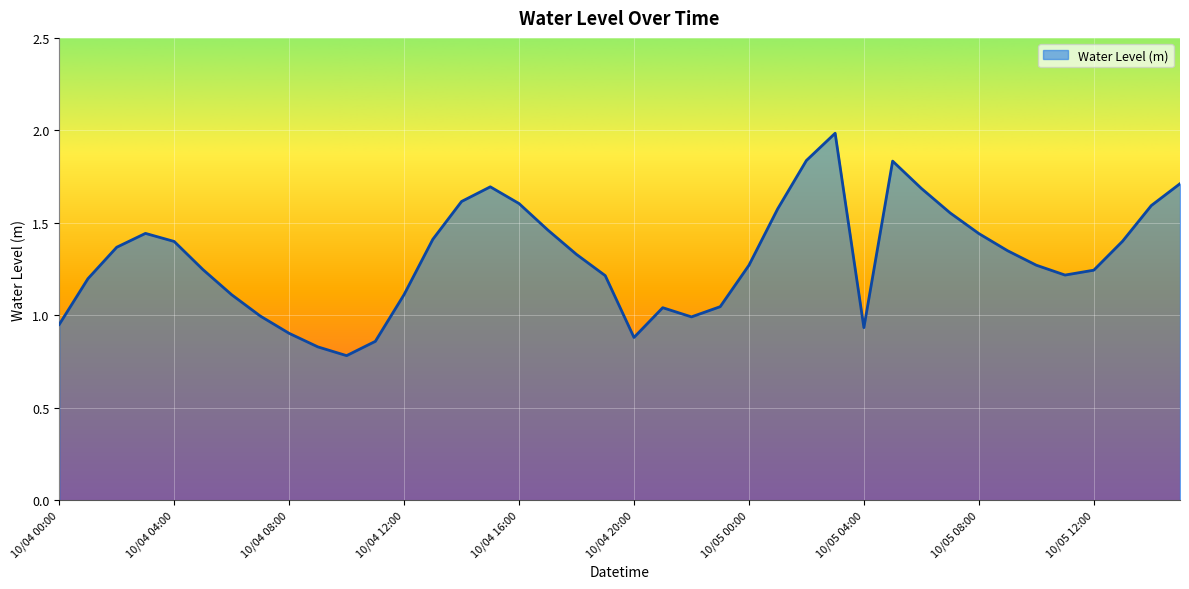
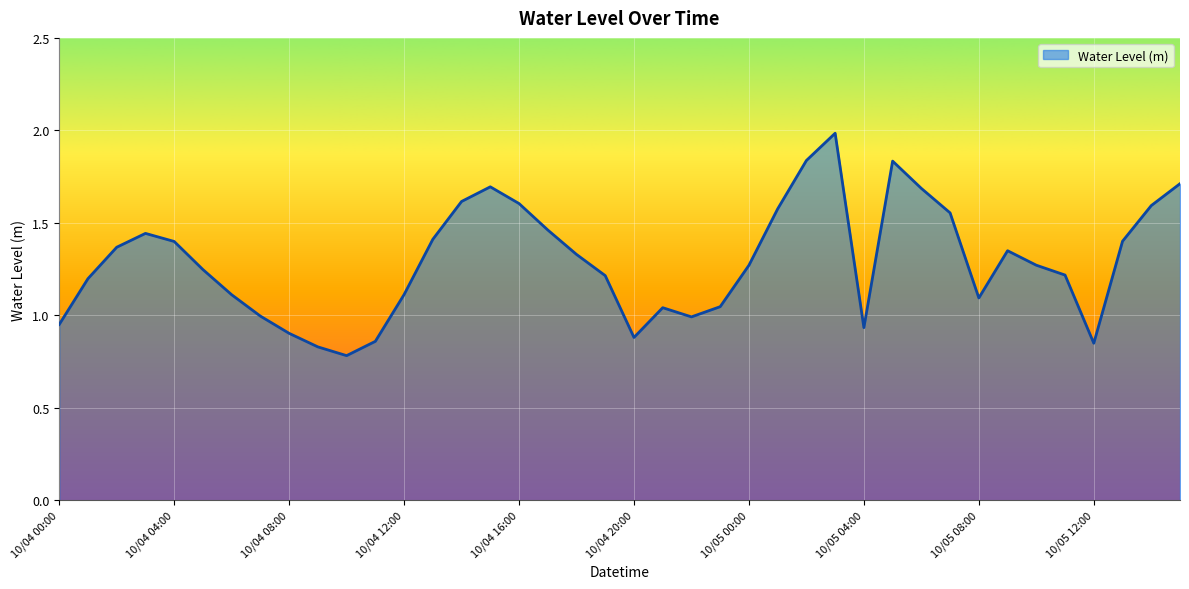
  {
    "10/04 00:00": 0.95,
    "10/04 04:00": 1.40,
    "10/04 08:00": 0.90,
    "10/04 12:00": 1.11,
    "10/04 16:00": 1.60,
    "10/04 20:00": 0.88,
    "10/05 00:00": 1.27,
    "10/05 04:00": 0.93,
-   "10/05 08:00": 1.44,
-   "10/05 12:00": 1.24
+   "10/05 08:00": 1.09,
+   "10/05 12:00": 0.85
  }
